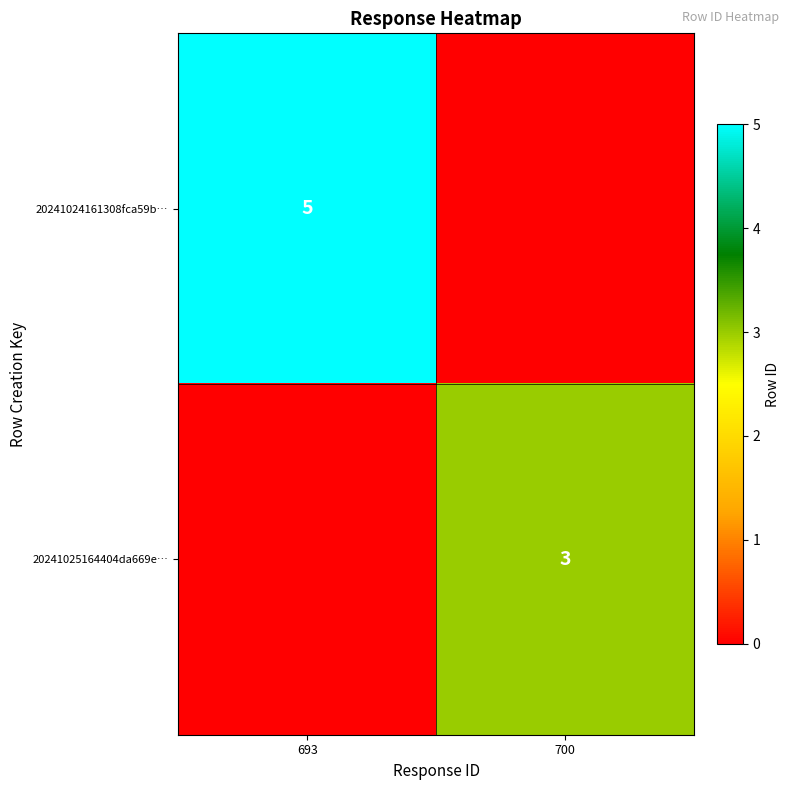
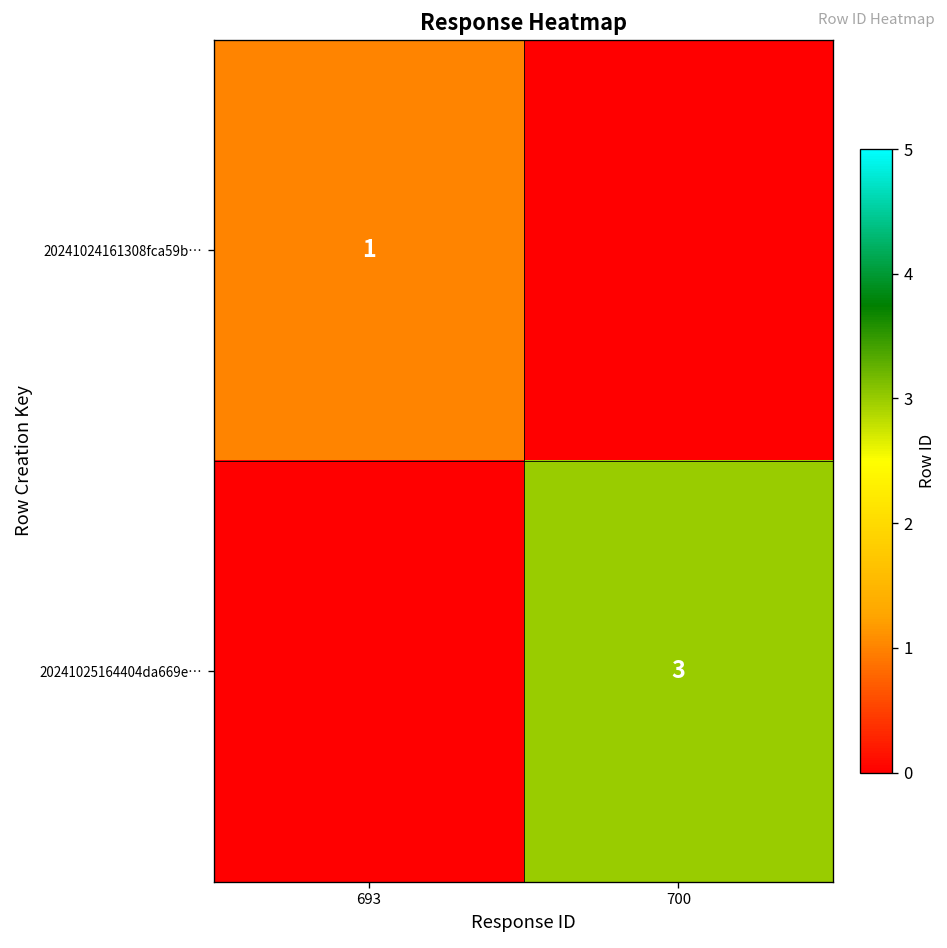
  {
    "20241024161308fca59b…": {
-     "693": 5
+     "693": 1
    },
    "20241025164404da669e…": {
      "700": 3
    }
  }
